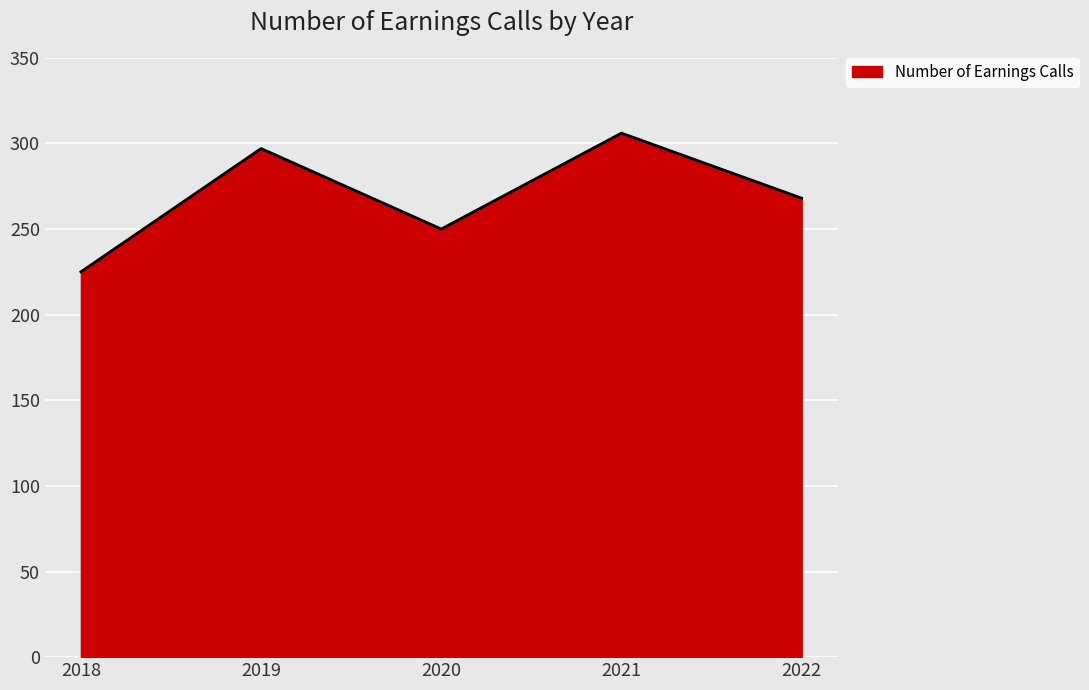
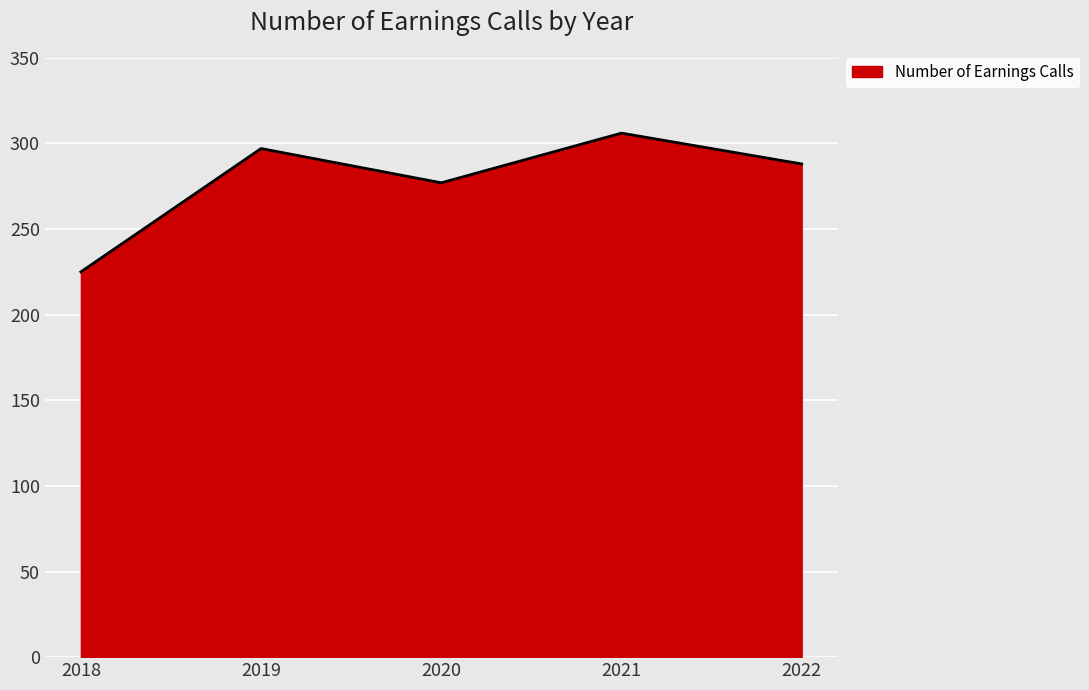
  {
    "2018": 225,
    "2019": 297,
-   "2020": 250,
+   "2020": 277,
    "2021": 306,
-   "2022": 268
+   "2022": 288
  }
